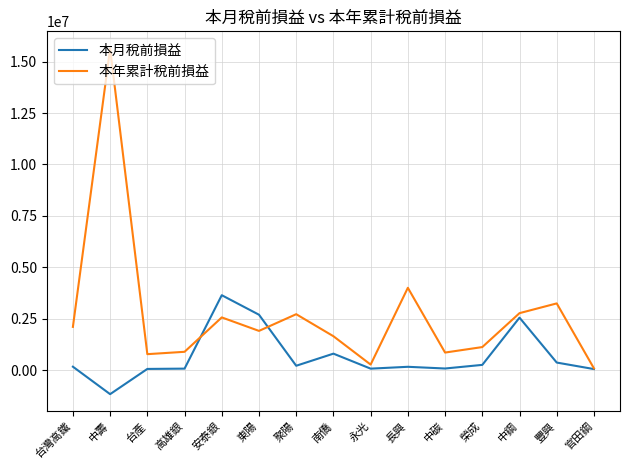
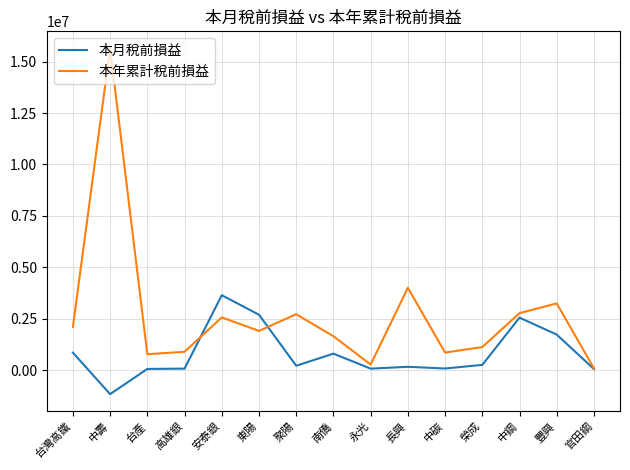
  {
    "本月稅前損益": {
-     "台灣高鐵": 200000,
+     "台灣高鐵": 800000,
      "中壽": -1200000,
      "台產": 100000,
      "高雄銀": 100000,
      "安泰銀": 3600000,
      "東陽": 2700000,
      "聚陽": 200000,
      "南僑": 800000,
      "永光": 100000,
      "長興": 200000,
      "中碳": 100000,
      "榮成": 300000,
      "中鋼": 2500000,
-     "豐興": 400000
+     "豐興": 1700000
    },
    "本年累計稅前損益": {
      "台灣高鐵": 2100000,
      "台產": 800000,
      "高雄銀": 900000,
      "安泰銀": 2600000,
      "東陽": 1900000,
      "聚陽": 2700000,
      "南僑": 1600000,
      "永光": 300000,
      "長興": 4000000,
      "中碳": 900000,
      "榮成": 1100000,
      "中鋼": 2800000,
      "豐興": 3200000
    }
  }
